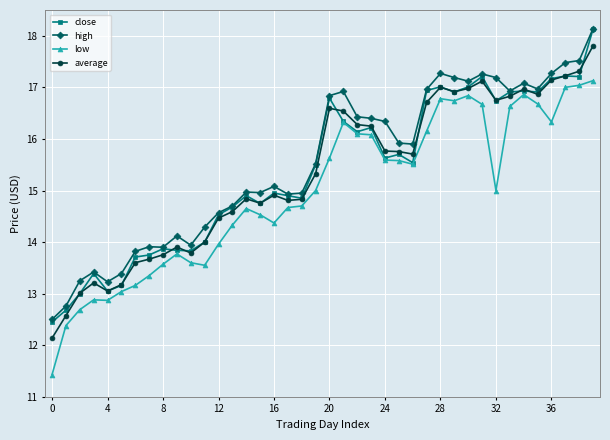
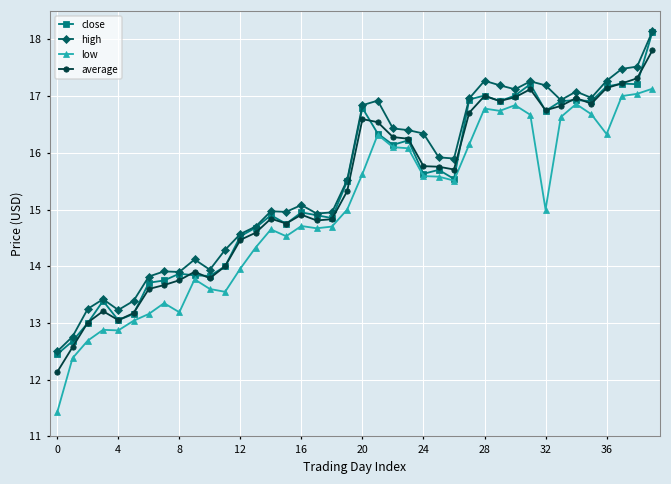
  {
    "low": {
      "0": 11.4,
      "4": 12.9,
-     "8": 13.6,
+     "8": 13.2,
      "12": 14.0,
-     "16": 14.4,
+     "16": 14.7,
      "20": 15.6,
      "28": 16.8,
      "32": 15.0,
      "36": 16.3
    }
  }
